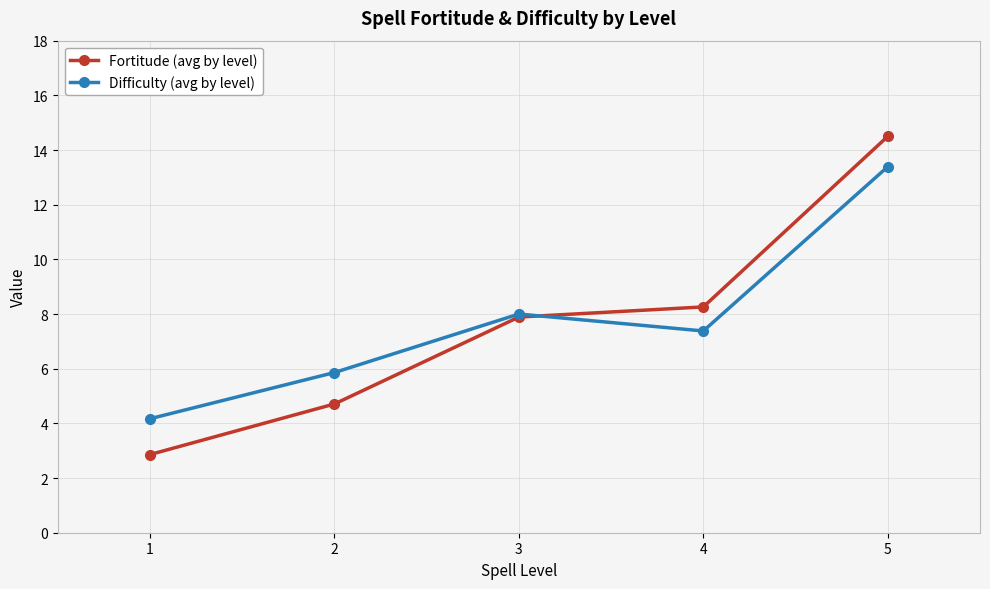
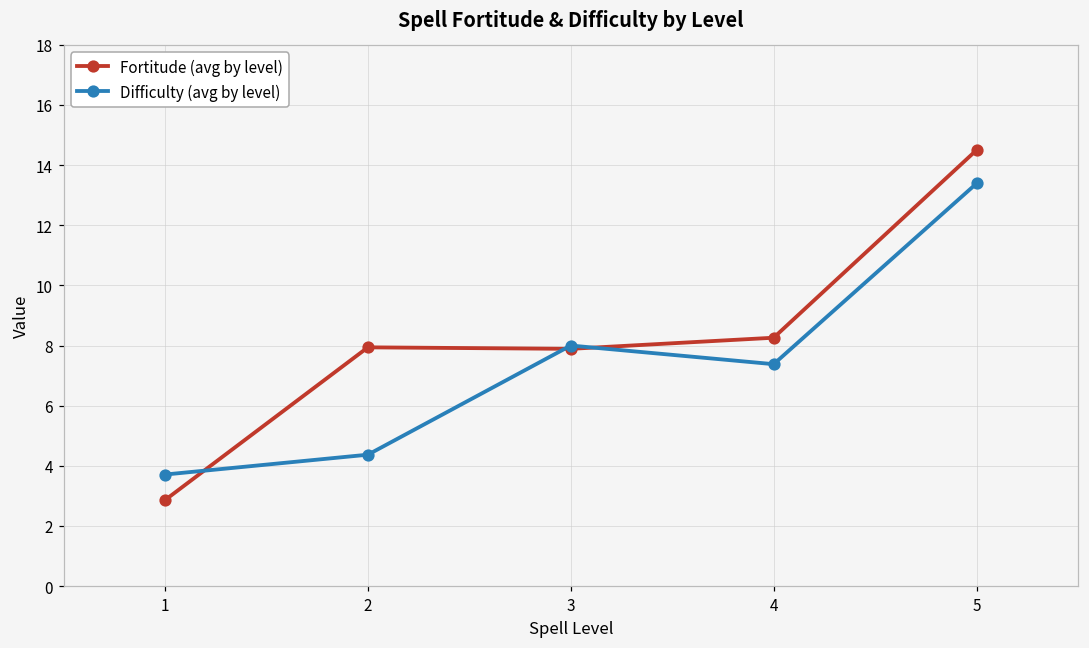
  {
    "Fortitude (avg by level)": {
      "1": 2.9,
-     "2": 4.7,
+     "2": 7.9,
      "3": 7.9,
      "4": 8.3,
      "5": 14.5
    },
    "Difficulty (avg by level)": {
-     "1": 4.2,
-     "2": 5.9,
+     "1": 3.7,
+     "2": 4.4,
      "3": 8.0,
      "4": 7.4,
      "5": 13.4
    }
  }
